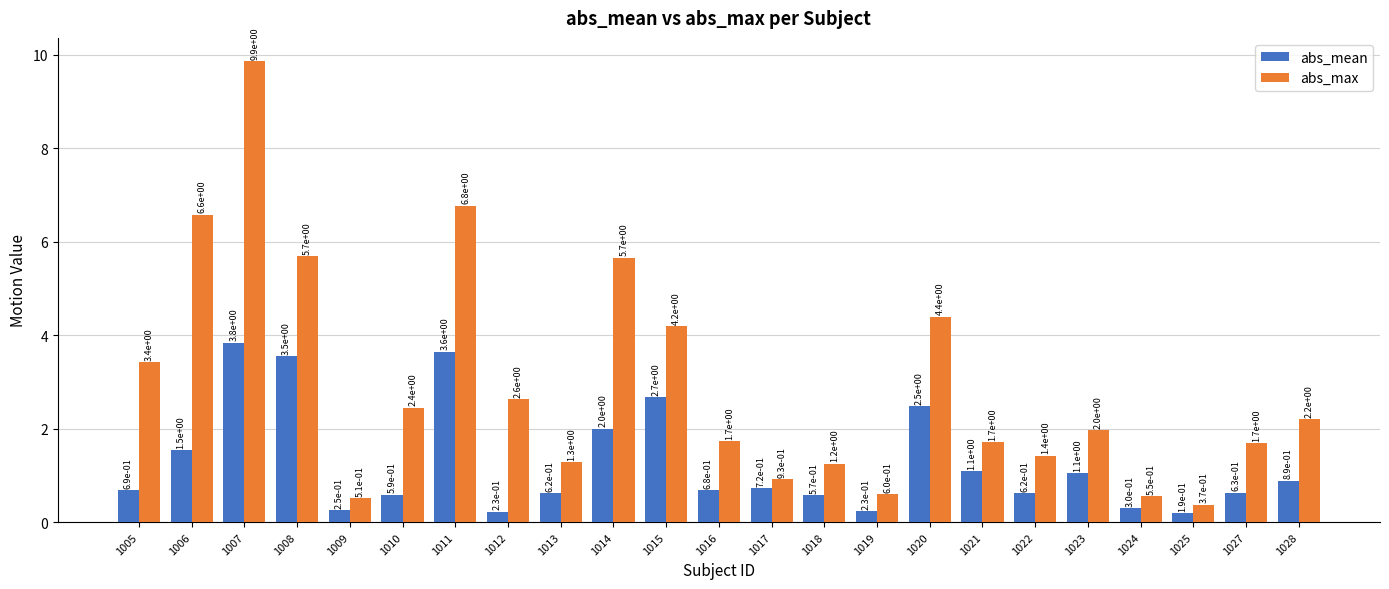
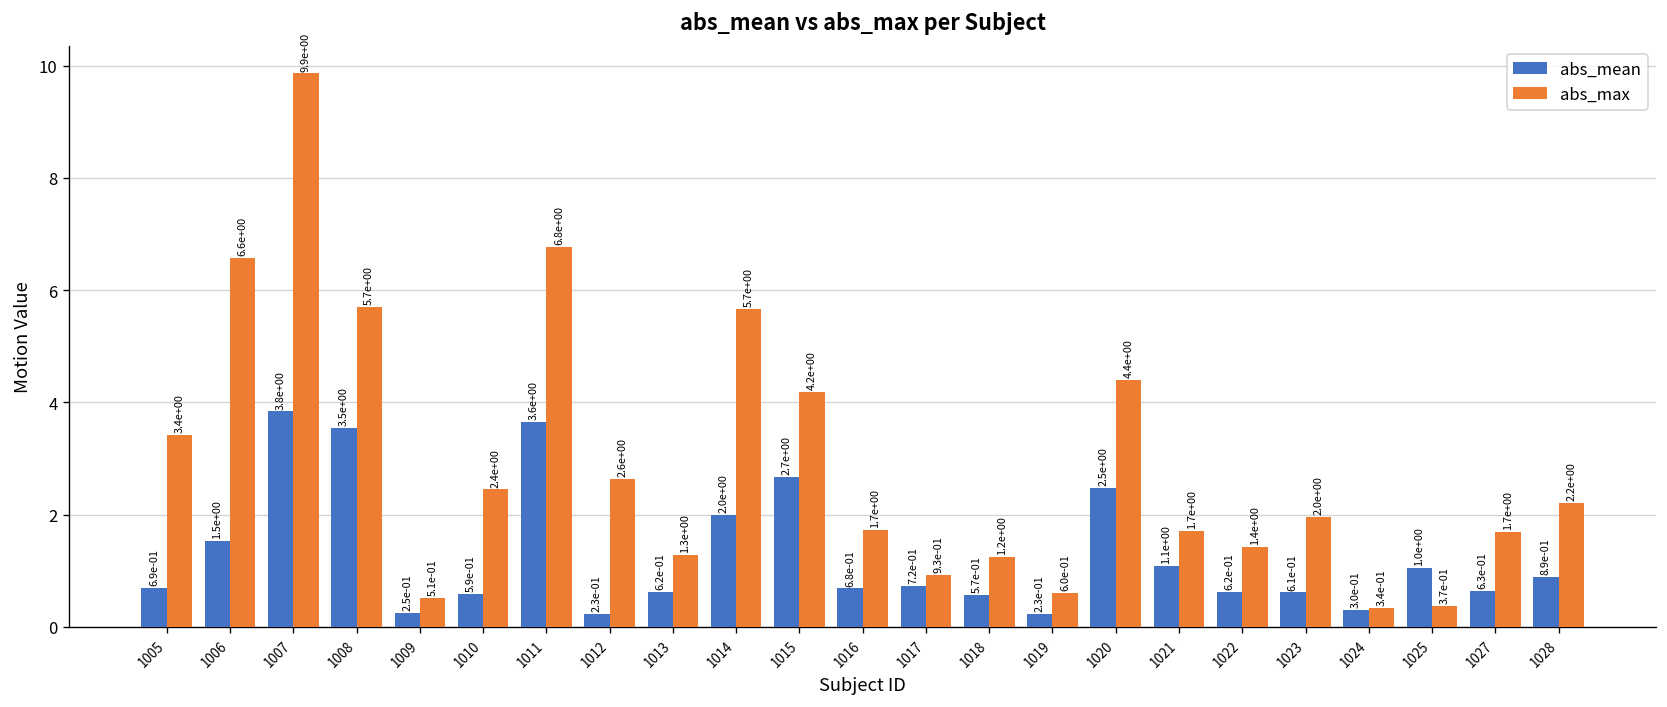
  {
    "abs_mean": {
      "1005": "6.9e-01",
      "1006": "1.5e+00",
      "1007": "3.8e+00",
      "1008": "3.5e+00",
      "1009": "2.5e-01",
      "1010": "5.9e-01",
      "1011": "3.6e+00",
      "1012": "2.3e-01",
      "1013": "6.2e-01",
      "1014": "2.0e+00",
      "1015": "2.7e+00",
      "1016": "6.8e-01",
      "1017": "7.2e-01",
      "1018": "5.7e-01",
      "1019": "2.3e-01",
      "1020": "2.5e+00",
      "1021": "1.1e+00",
      "1022": "6.2e-01",
-     "1023": "1.1e+00",
+     "1023": "6.1e-01",
      "1024": "3.0e-01",
-     "1025": "1.9e-01",
+     "1025": "1.0e+00",
      "1027": "6.3e-01",
      "1028": "8.9e-01"
    },
    "abs_max": {
      "1005": "3.4e+00",
      "1006": "6.6e+00",
      "1007": "9.9e+00",
      "1008": "5.7e+00",
      "1009": "5.1e-01",
      "1010": "2.4e+00",
      "1011": "6.8e+00",
      "1012": "2.6e+00",
      "1013": "1.3e+00",
      "1014": "5.7e+00",
      "1015": "4.2e+00",
      "1016": "1.7e+00",
      "1017": "9.3e-01",
      "1018": "1.2e+00",
      "1019": "6.0e-01",
      "1020": "4.4e+00",
      "1021": "1.7e+00",
      "1022": "1.4e+00",
      "1023": "2.0e+00",
-     "1024": "5.5e-01",
+     "1024": "3.4e-01",
      "1025": "3.7e-01",
      "1027": "1.7e+00",
      "1028": "2.2e+00"
    }
  }
